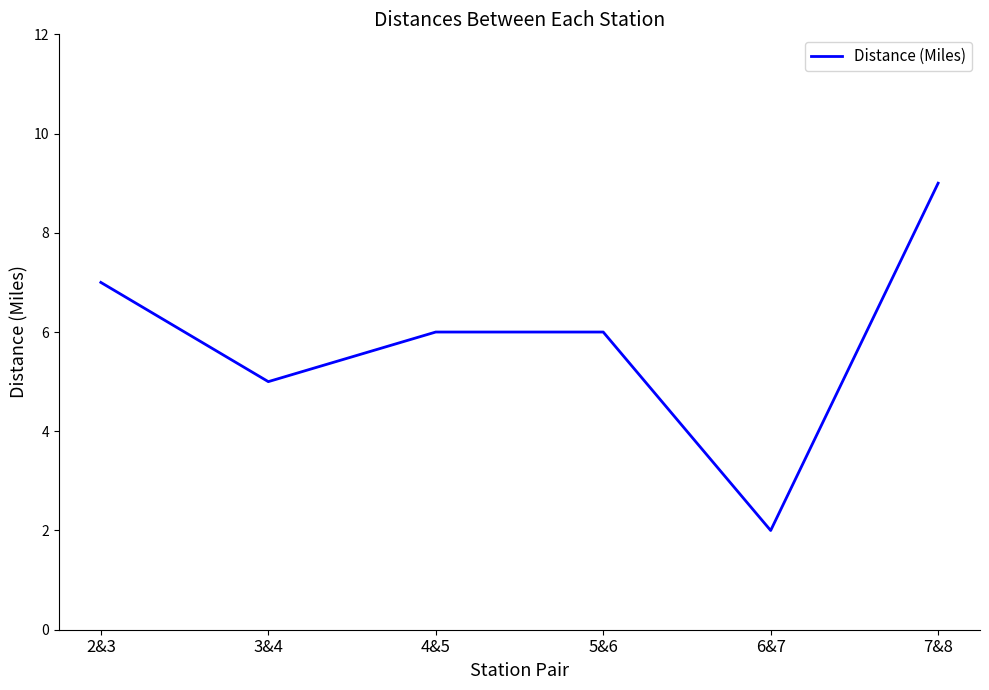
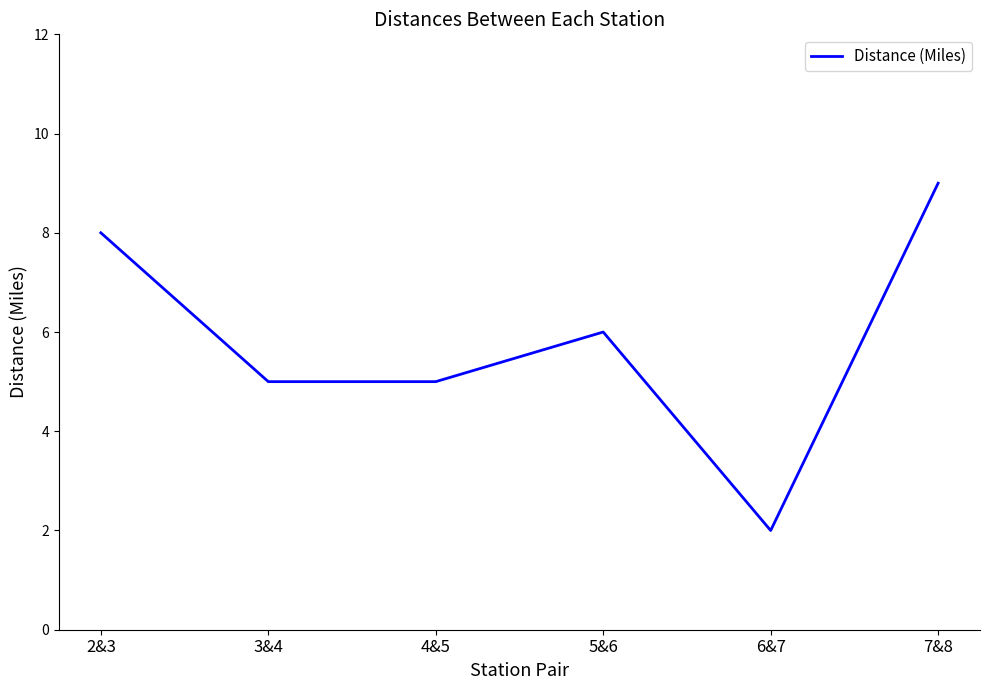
  {
-   "2&3": 7,
+   "2&3": 8,
    "3&4": 5,
-   "4&5": 6,
+   "4&5": 5,
    "5&6": 6,
    "6&7": 2,
    "7&8": 9
  }
